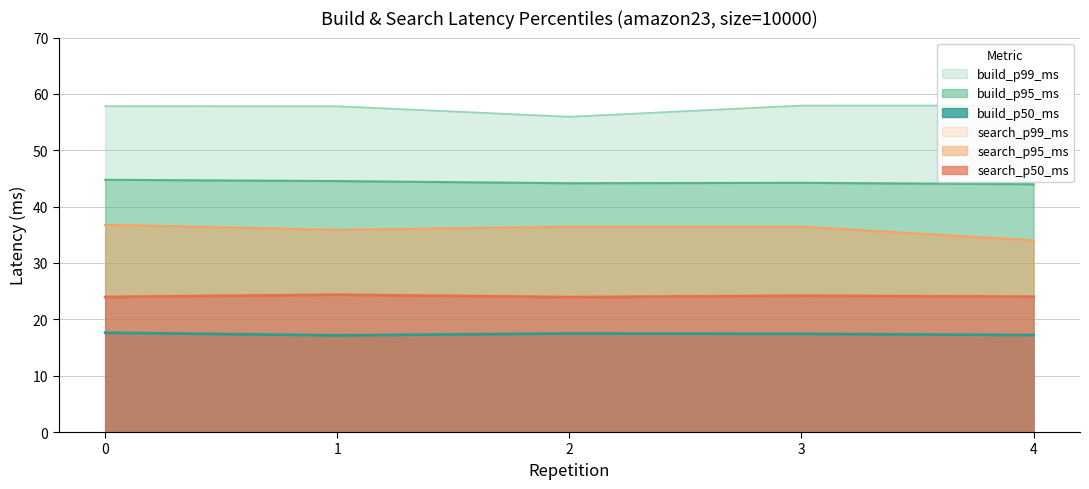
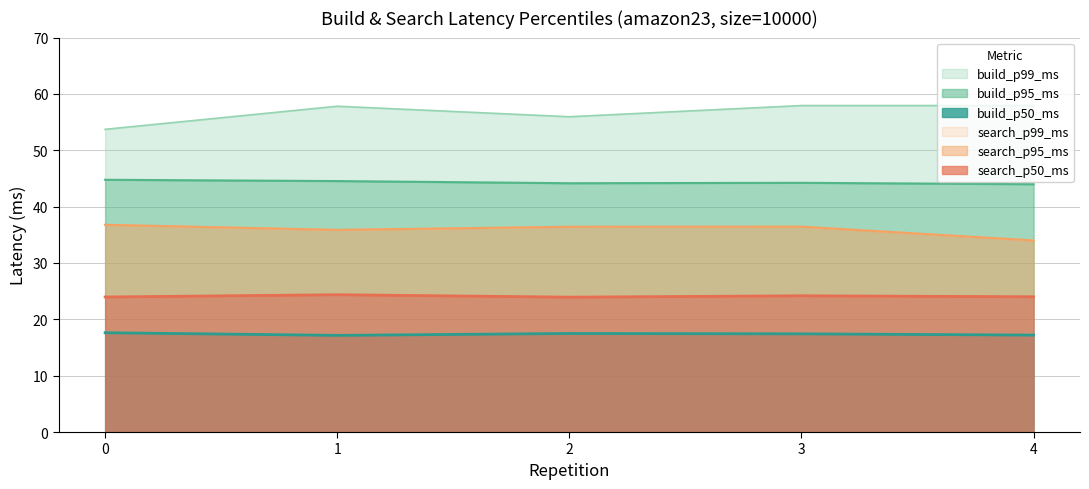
  {
    "build_p99_ms": {
-     "0": 58,
+     "0": 54,
      "1": 58,
      "2": 56,
      "3": 58
    }
  }
